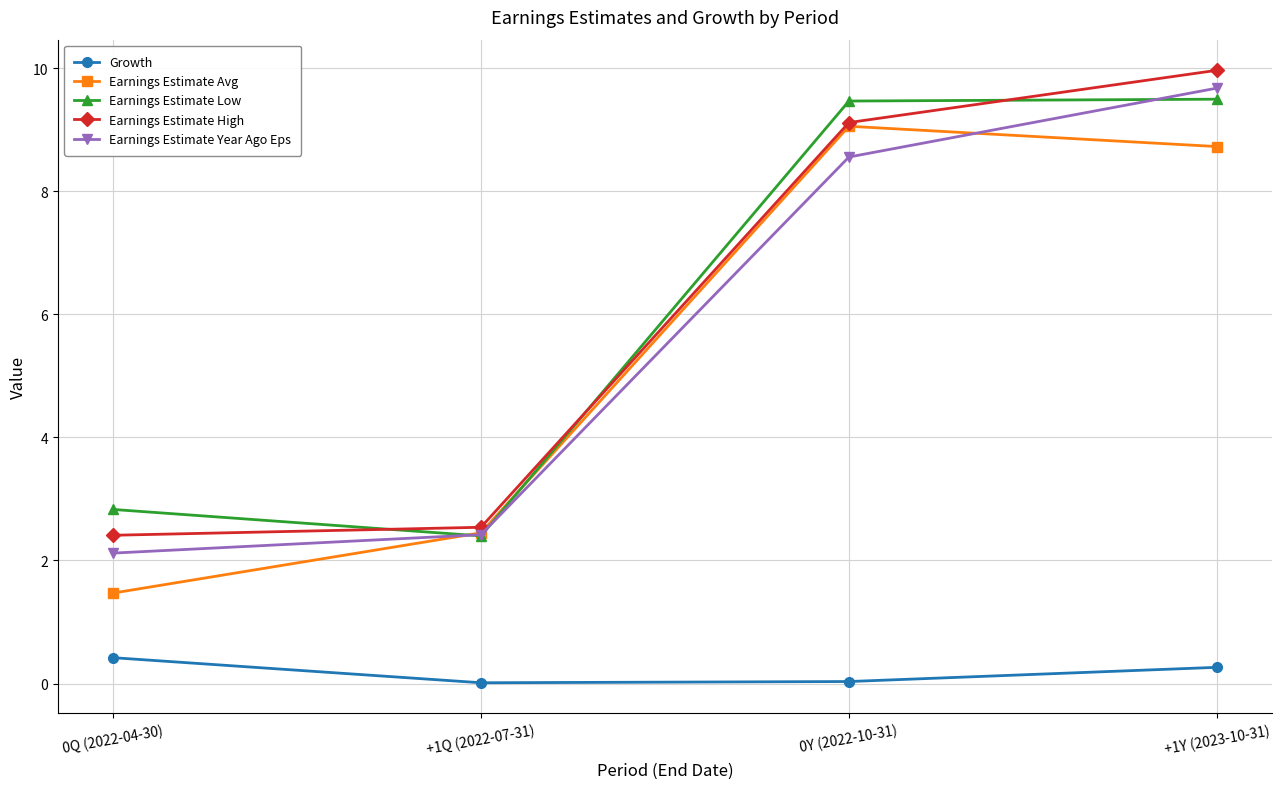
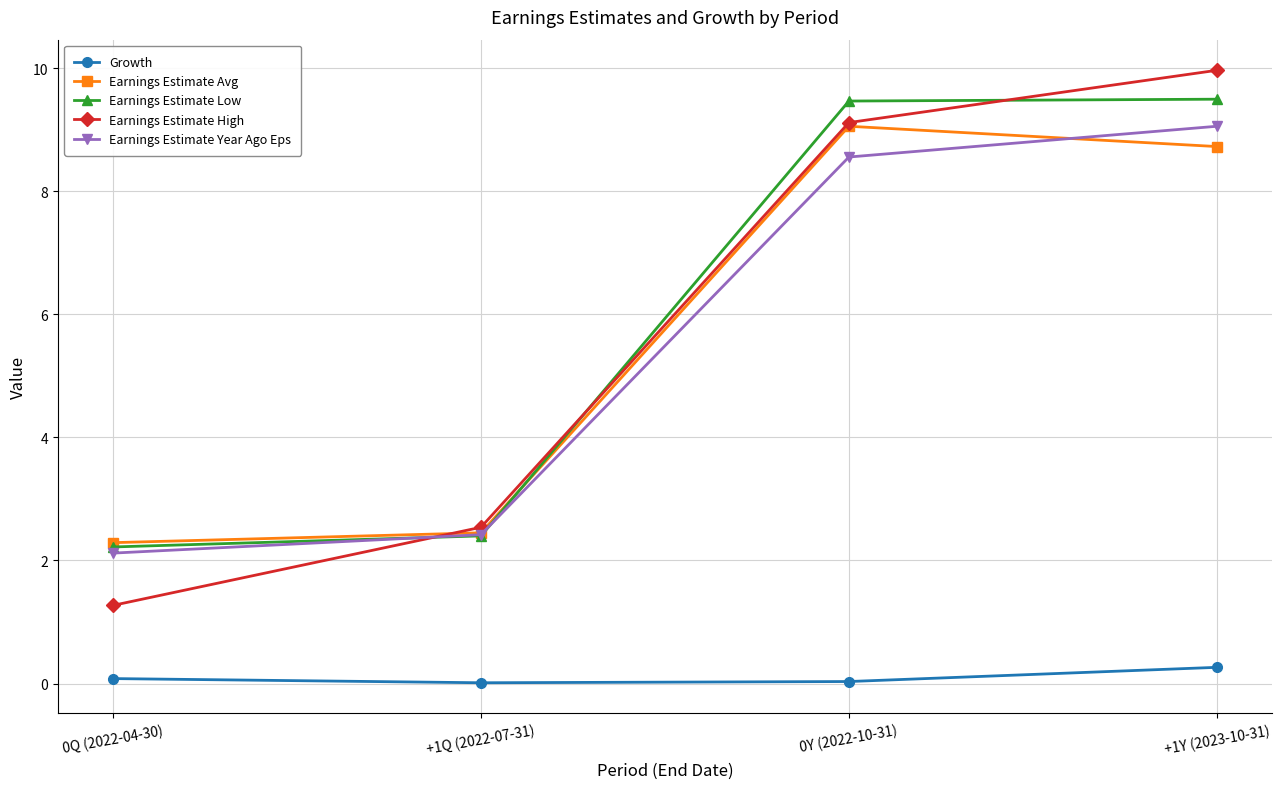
  {
    "Growth": {
-     "0Q (2022-04-30)": 0.4,
+     "0Q (2022-04-30)": 0.1,
      "+1Q (2022-07-31)": 0.0,
      "0Y (2022-10-31)": 0.0,
      "+1Y (2023-10-31)": 0.3
    },
    "Earnings Estimate Avg": {
-     "0Q (2022-04-30)": 1.5,
+     "0Q (2022-04-30)": 2.3,
      "0Y (2022-10-31)": 9.1,
      "+1Y (2023-10-31)": 8.7
    },
    "Earnings Estimate Low": {
-     "0Q (2022-04-30)": 2.8,
+     "0Q (2022-04-30)": 2.2,
      "0Y (2022-10-31)": 9.5,
      "+1Y (2023-10-31)": 9.5
    },
    "Earnings Estimate High": {
-     "0Q (2022-04-30)": 2.4,
+     "0Q (2022-04-30)": 1.3,
      "+1Q (2022-07-31)": 2.5,
      "0Y (2022-10-31)": 9.1,
      "+1Y (2023-10-31)": 10.0
    },
    "Earnings Estimate Year Ago Eps": {
      "0Q (2022-04-30)": 2.1,
      "0Y (2022-10-31)": 8.6,
-     "+1Y (2023-10-31)": 9.7
+     "+1Y (2023-10-31)": 9.1
    }
  }
